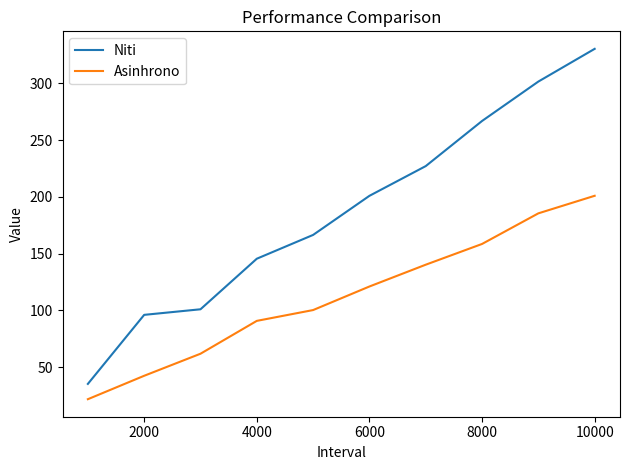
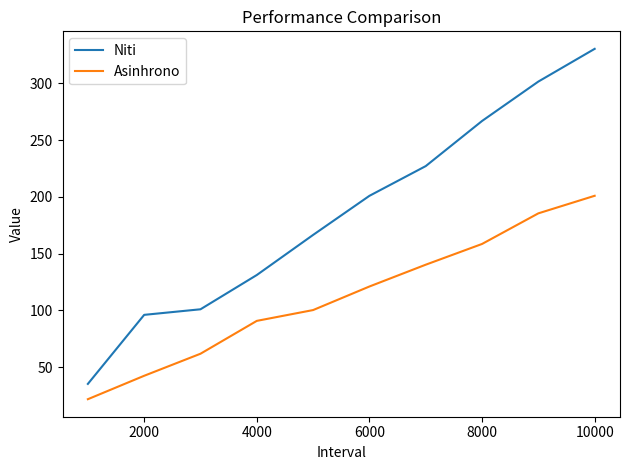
  {
    "Niti": {
      "2000": 96,
-     "4000": 145,
+     "4000": 131,
      "6000": 201,
      "8000": 267,
      "10000": 330
    },
    "Asinhrono": {
      "2000": 42,
      "4000": 91,
      "6000": 121,
      "8000": 158,
      "10000": 201
    }
  }
